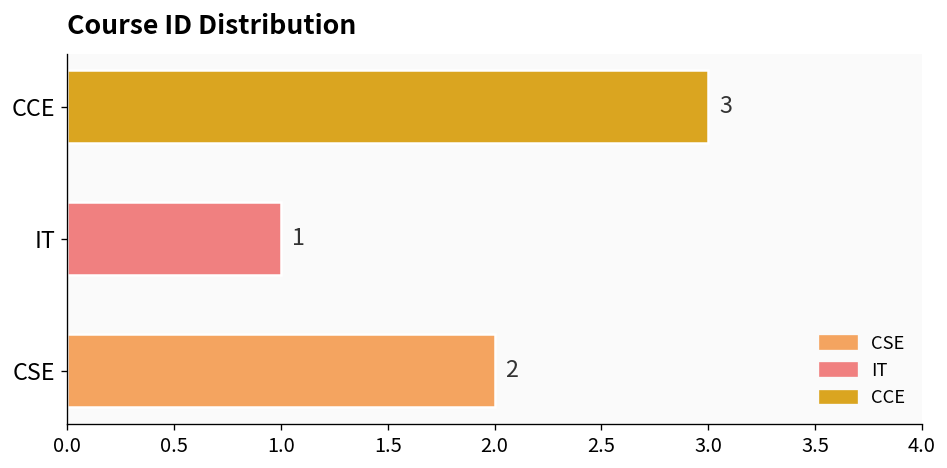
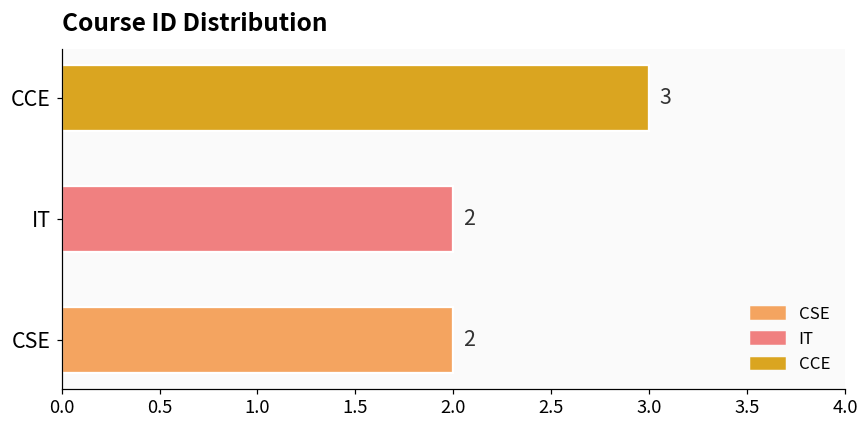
  {
    "CCE": 3,
-   "IT": 1,
+   "IT": 2,
    "CSE": 2
  }
